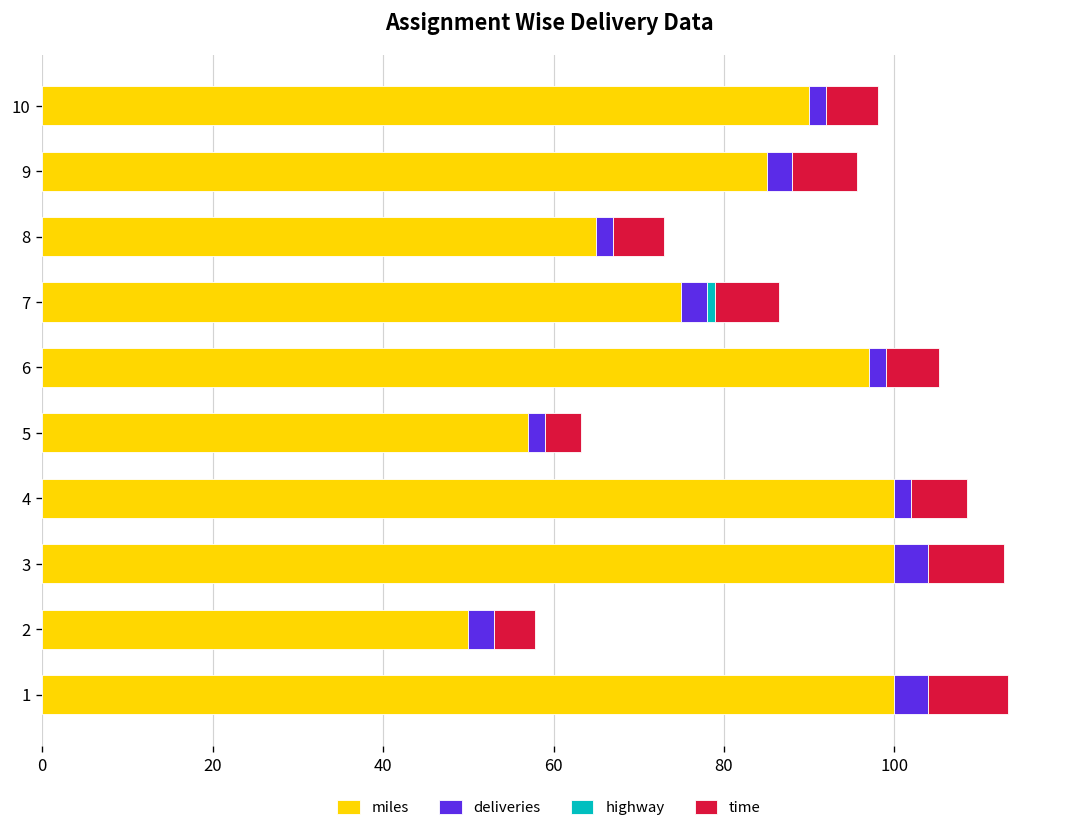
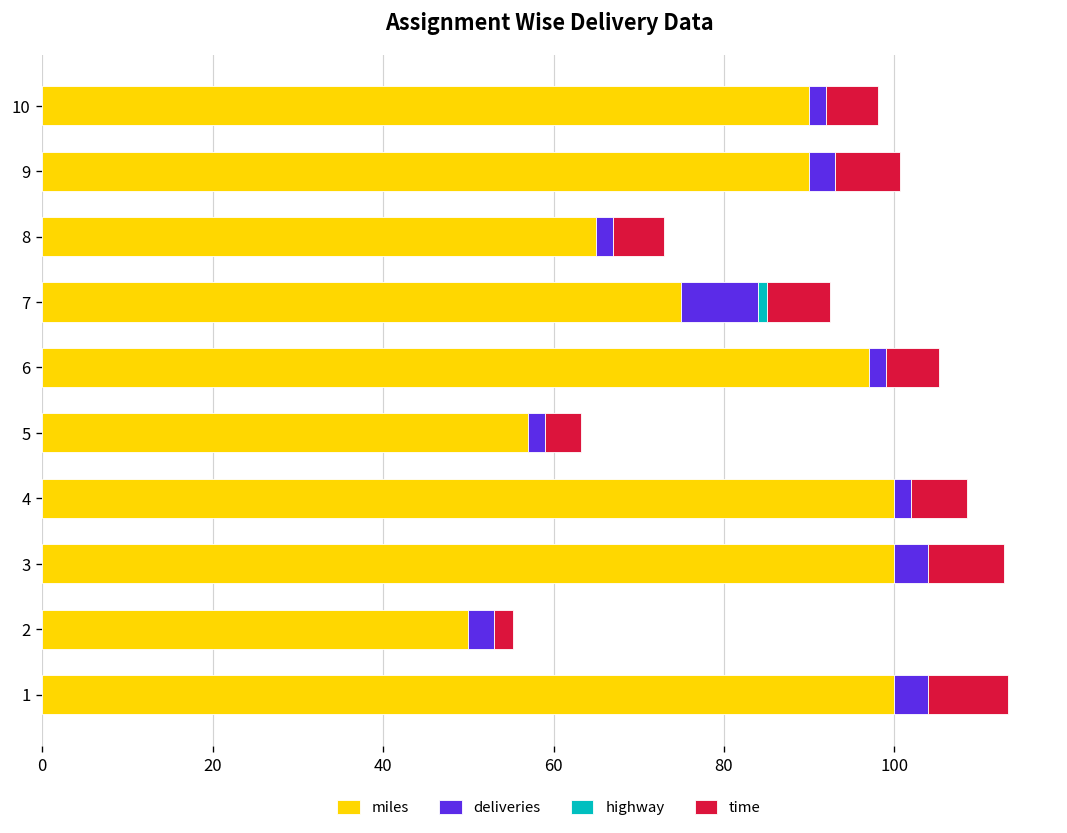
  {
    "miles": {
      "10": 90,
-     "9": 85,
+     "9": 90,
      "8": 65,
      "7": 75,
      "6": 97,
      "5": 57,
      "4": 100,
      "3": 100,
      "2": 50,
      "1": 100
    },
    "deliveries": {
      "10": 2,
      "9": 3,
      "8": 2,
-     "7": 3,
+     "7": 9,
      "6": 2,
      "5": 2,
      "4": 2,
      "3": 4,
      "2": 3,
      "1": 4
    },
    "highway": {
      "10": 0,
      "9": 0,
      "8": 0,
      "7": 1,
      "6": 0,
      "5": 0,
      "4": 0,
      "3": 0,
      "2": 0,
      "1": 0
    },
    "time": {
      "10": 6,
      "9": 8,
      "8": 6,
      "7": 7,
      "6": 6,
      "5": 4,
      "4": 7,
      "3": 9,
-     "2": 5,
+     "2": 2,
      "1": 9
    }
  }
